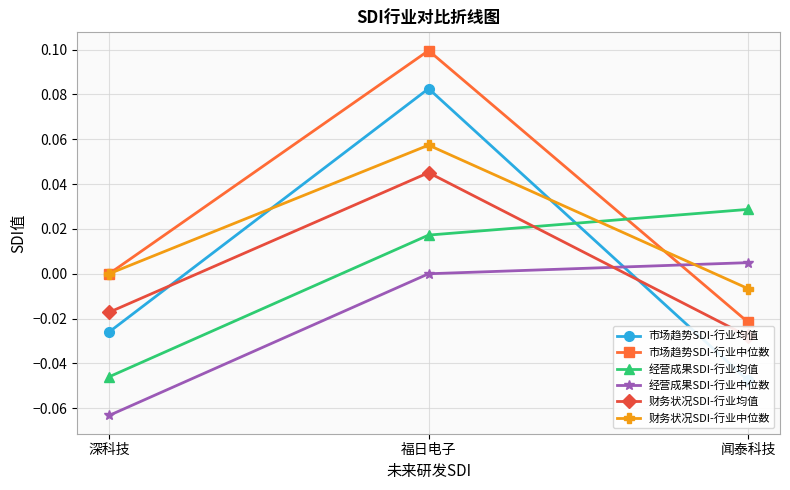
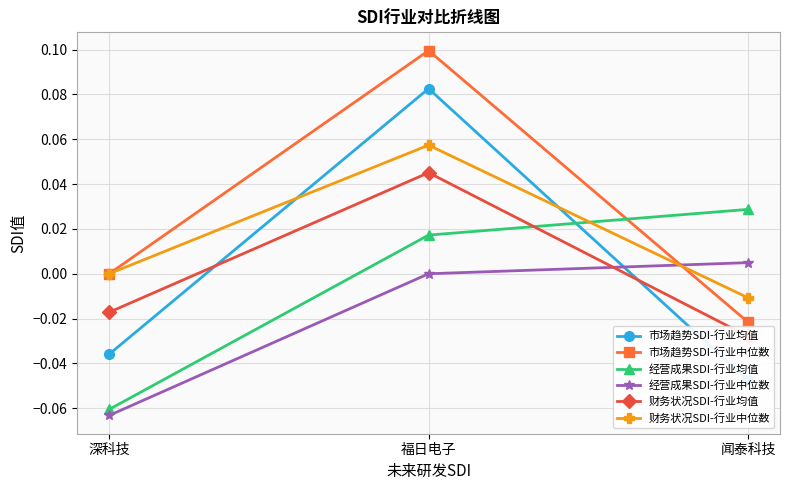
  {
    "市场趋势SDI-行业均值": {
-     "深科技": -0.026,
+     "深科技": -0.036,
      "福日电子": 0.083
    },
    "经营成果SDI-行业均值": {
-     "深科技": -0.046,
+     "深科技": -0.061,
      "福日电子": 0.017,
      "闻泰科技": 0.029
    },
    "经营成果SDI-行业中位数": {
      "深科技": -0.063,
      "福日电子": 0.000,
      "闻泰科技": 0.005
    },
    "财务状况SDI-行业中位数": {
      "福日电子": 0.057,
-     "闻泰科技": -0.007
+     "闻泰科技": -0.011
    }
  }
